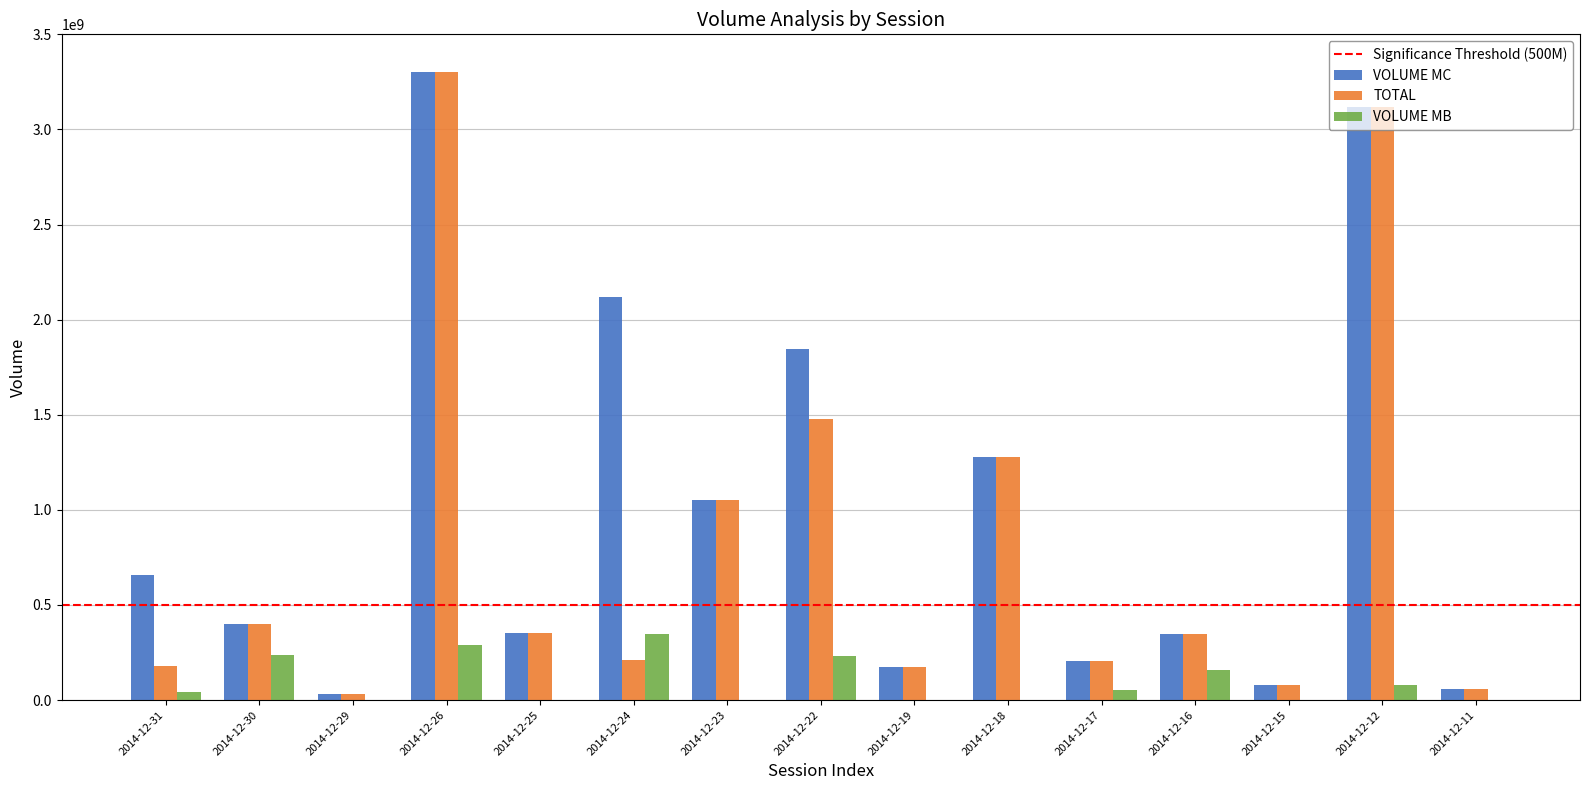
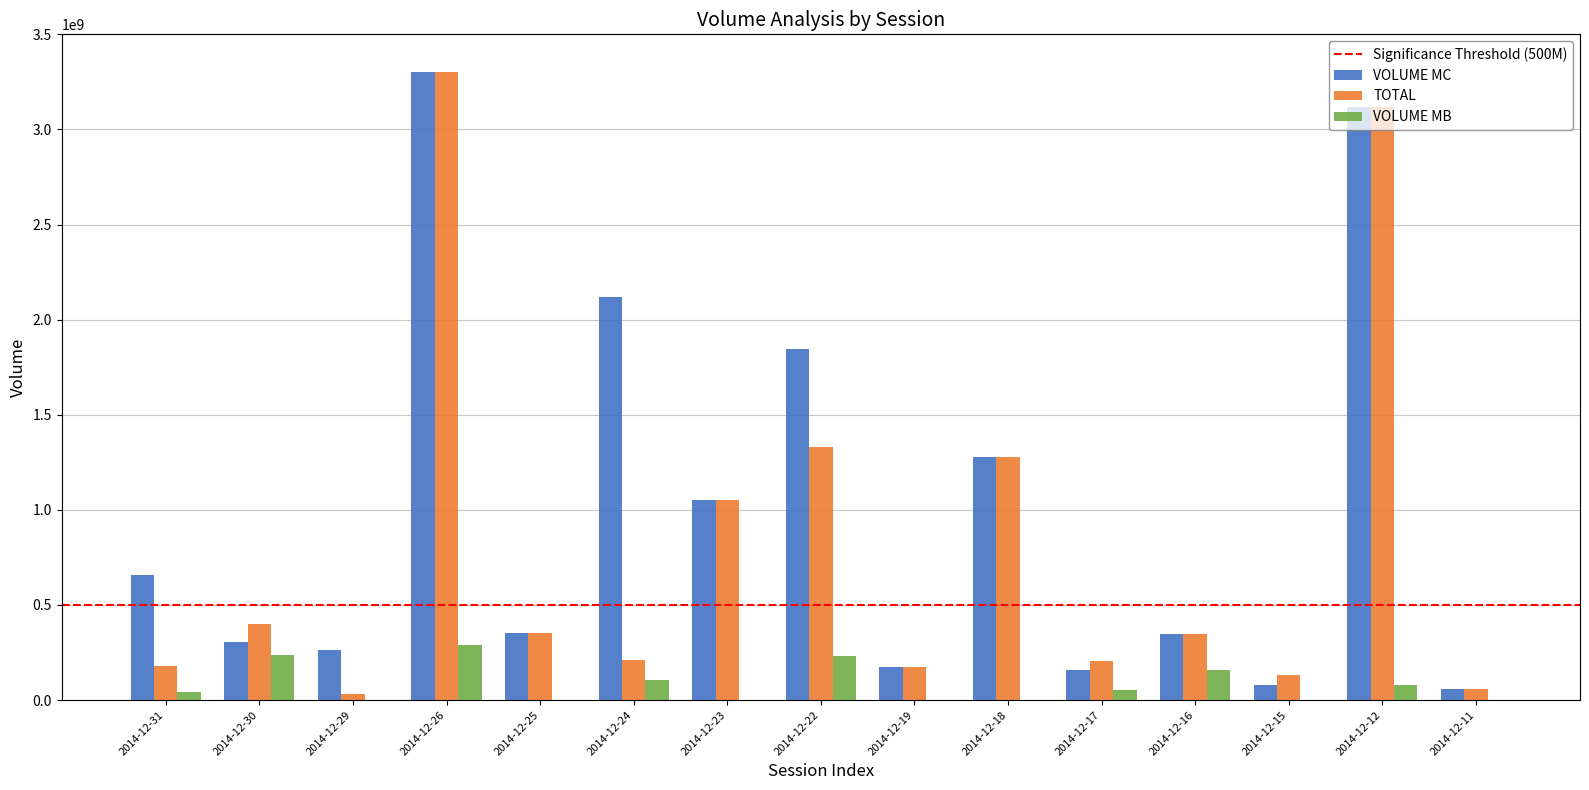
  {
    "VOLUME MC": {
      "2014-12-31": 660000000,
-     "2014-12-30": 400000000,
-     "2014-12-29": 30000000,
+     "2014-12-30": 300000000,
+     "2014-12-29": 260000000,
      "2014-12-26": 3300000000,
      "2014-12-25": 350000000,
      "2014-12-24": 2120000000,
      "2014-12-23": 1050000000,
      "2014-12-22": 1850000000,
      "2014-12-19": 170000000,
      "2014-12-18": 1280000000,
-     "2014-12-17": 210000000,
+     "2014-12-17": 160000000,
      "2014-12-16": 350000000,
      "2014-12-15": 80000000,
      "2014-12-11": 60000000
    },
    "TOTAL": {
      "2014-12-31": 180000000,
      "2014-12-30": 400000000,
      "2014-12-29": 30000000,
      "2014-12-26": 3300000000,
      "2014-12-25": 350000000,
      "2014-12-24": 210000000,
      "2014-12-23": 1050000000,
-     "2014-12-22": 1480000000,
+     "2014-12-22": 1330000000,
      "2014-12-19": 170000000,
      "2014-12-18": 1280000000,
      "2014-12-17": 210000000,
      "2014-12-16": 350000000,
-     "2014-12-15": 80000000,
+     "2014-12-15": 130000000,
      "2014-12-11": 60000000
    },
    "VOLUME MB": {
      "2014-12-31": 40000000,
      "2014-12-30": 240000000,
      "2014-12-29": 0,
      "2014-12-26": 290000000,
      "2014-12-25": 0,
-     "2014-12-24": 350000000,
+     "2014-12-24": 100000000,
      "2014-12-23": 0,
      "2014-12-22": 230000000,
      "2014-12-19": 0,
      "2014-12-18": 0,
      "2014-12-17": 50000000,
      "2014-12-16": 160000000,
      "2014-12-15": 0,
      "2014-12-12": 80000000,
      "2014-12-11": 0
    }
  }
